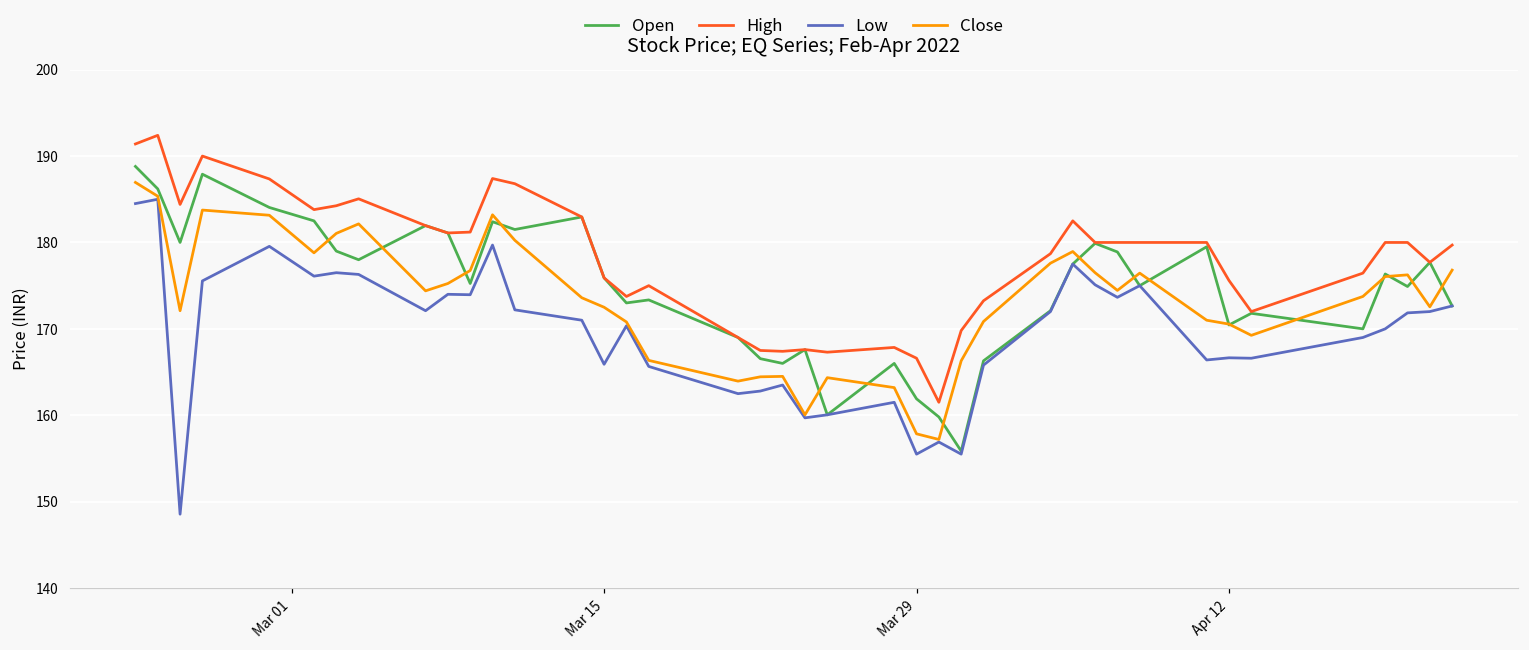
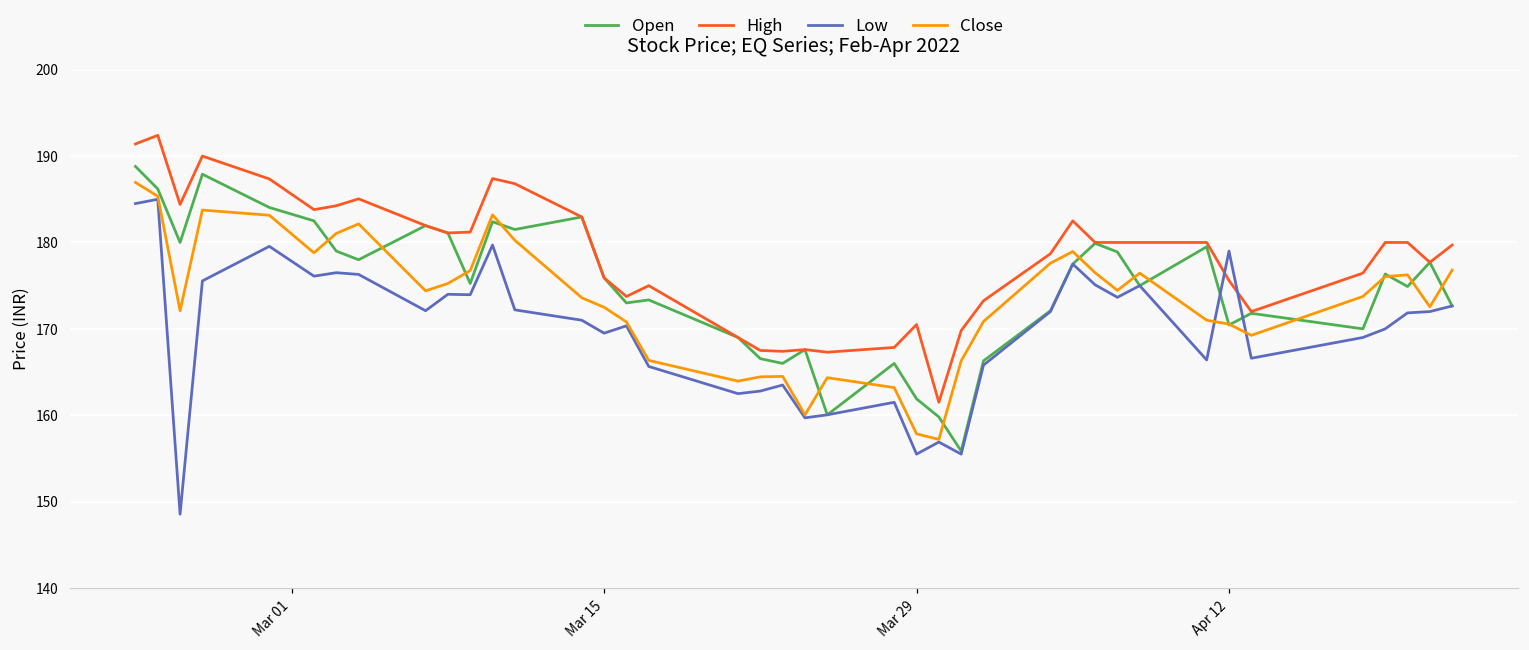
  {
    "Open": {
      "Mar 29": 162
    },
    "High": {
-     "Mar 29": 167,
+     "Mar 29": 171,
      "Apr 12": 176
    },
    "Low": {
-     "Mar 15": 166,
+     "Mar 15": 170,
      "Mar 29": 156,
-     "Apr 12": 167
+     "Apr 12": 179
    },
    "Close": {
      "Mar 15": 173,
      "Mar 29": 158
    }
  }
